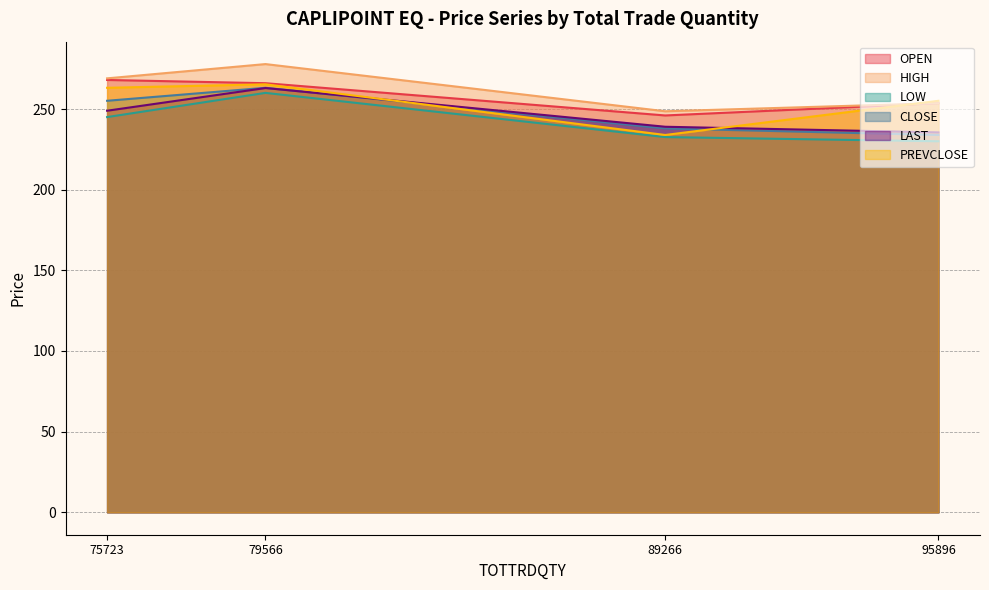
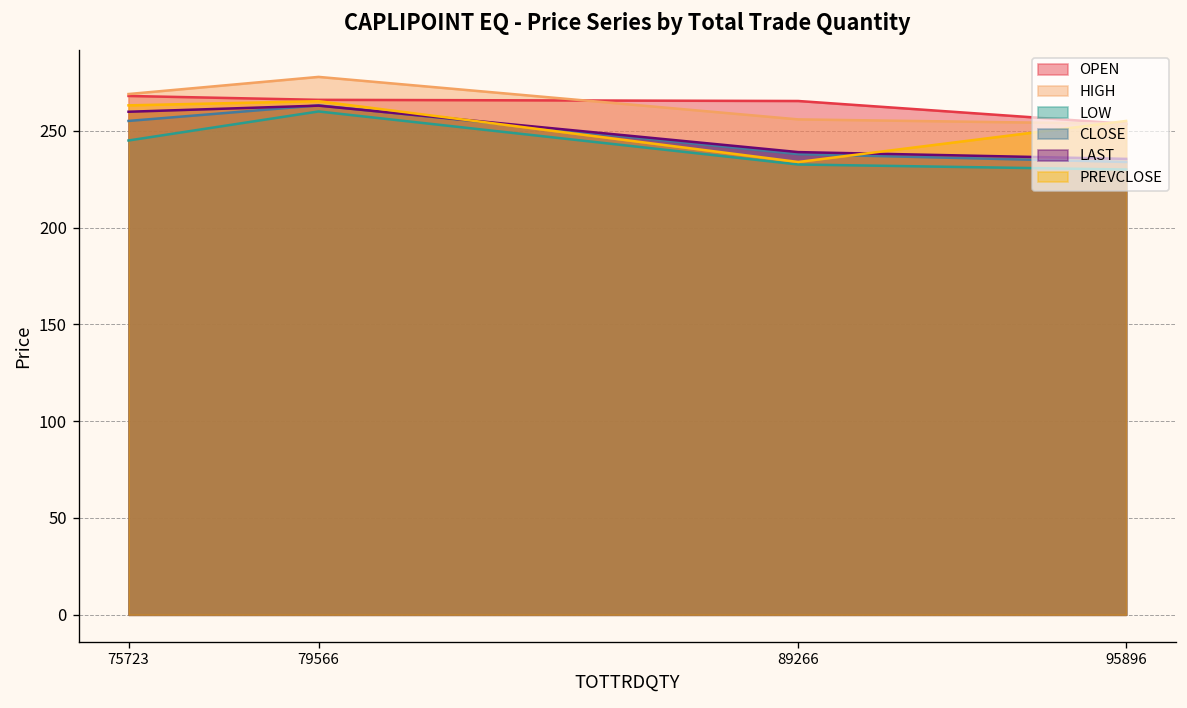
  {
    "OPEN": {
-     "89266": 246
+     "89266": 265
    },
    "HIGH": {
      "79566": 278,
-     "89266": 249
+     "89266": 256
    },
    "LAST": {
-     "75723": 249
+     "75723": 260
    },
    "PREVCLOSE": {
      "75723": 263
    }
  }
